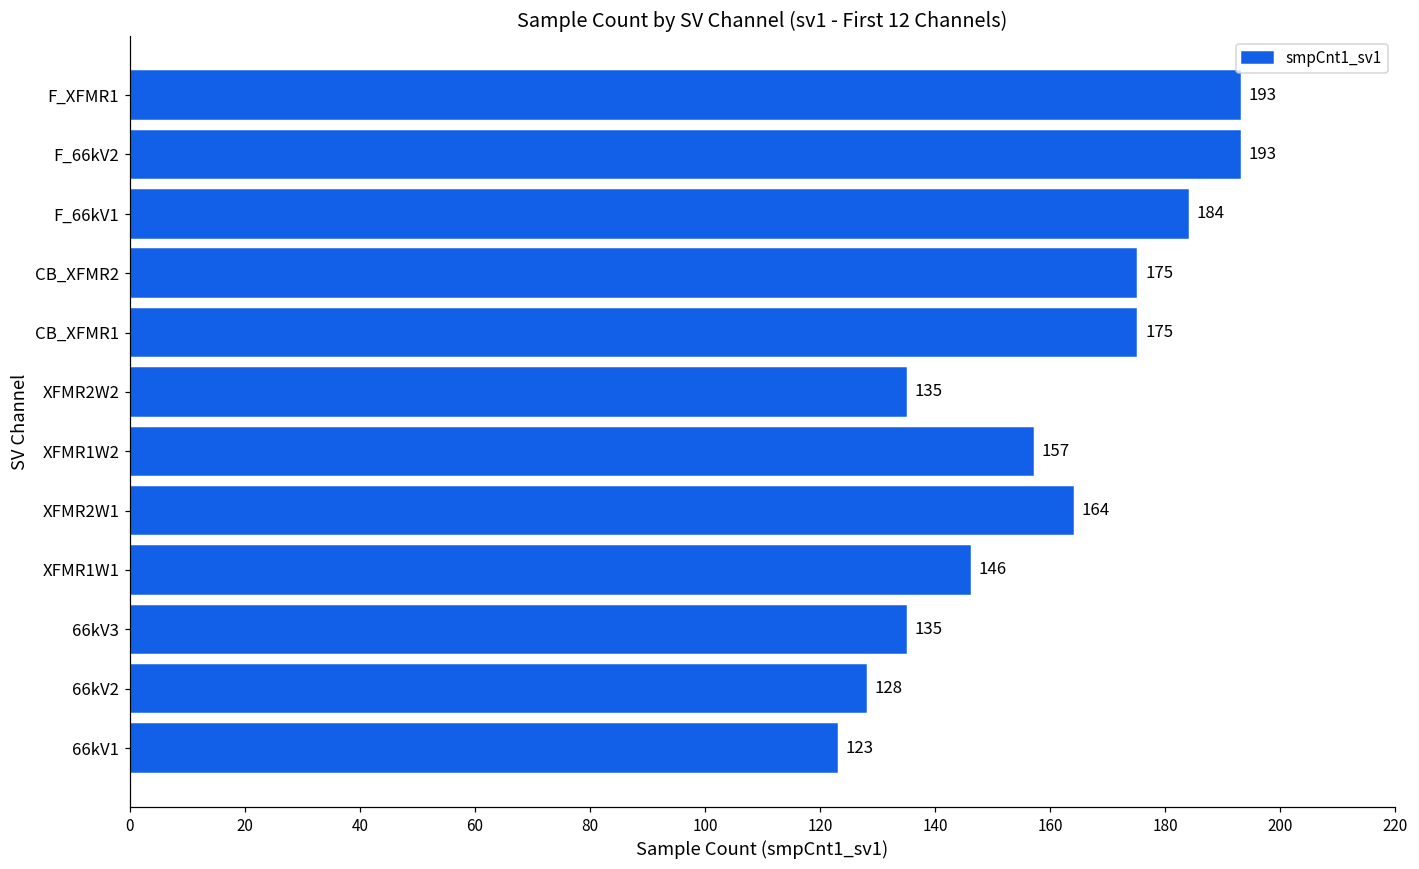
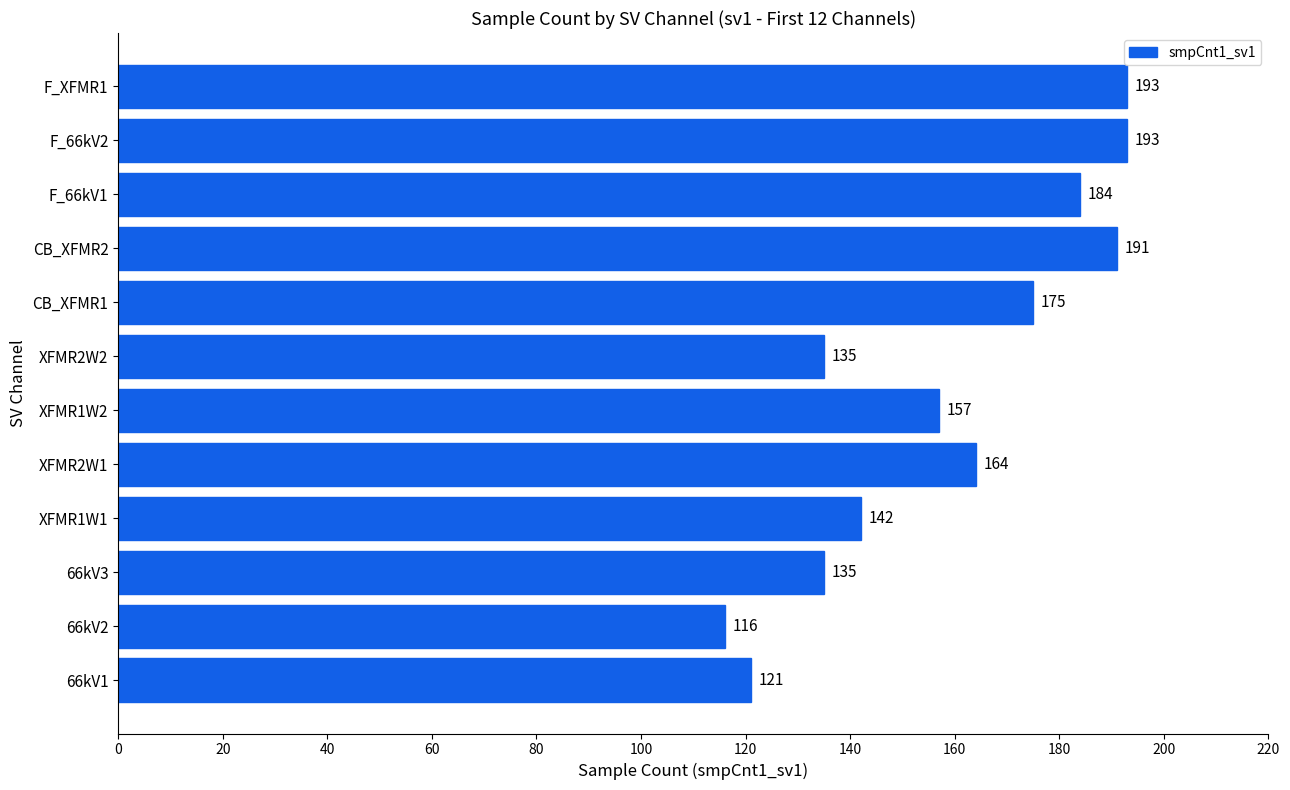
  {
    "F_XFMR1": 193,
    "F_66kV2": 193,
    "F_66kV1": 184,
-   "CB_XFMR2": 175,
+   "CB_XFMR2": 191,
    "CB_XFMR1": 175,
    "XFMR2W2": 135,
    "XFMR1W2": 157,
    "XFMR2W1": 164,
-   "XFMR1W1": 146,
+   "XFMR1W1": 142,
    "66kV3": 135,
-   "66kV2": 128,
-   "66kV1": 123
+   "66kV2": 116,
+   "66kV1": 121
  }
